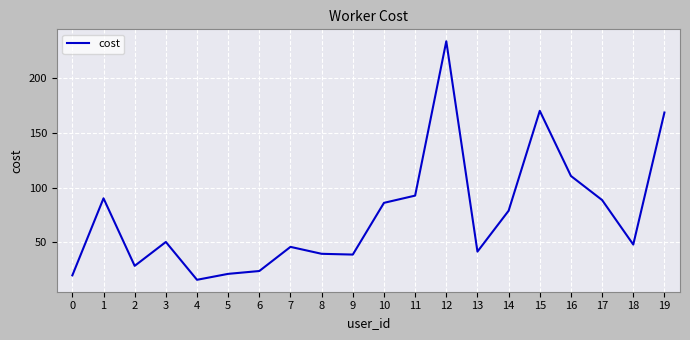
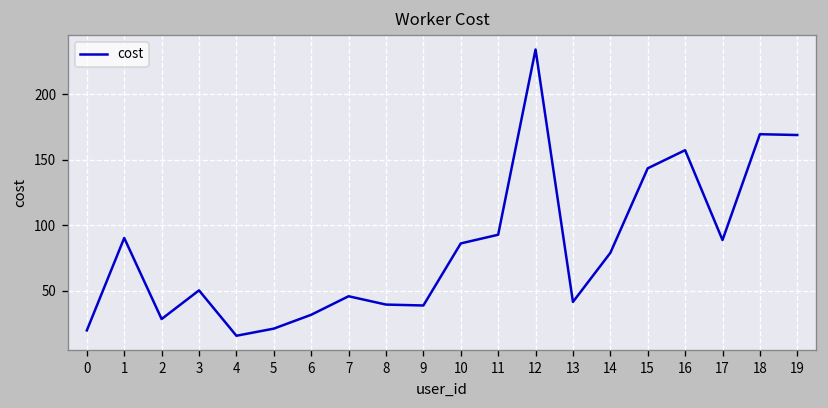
  {
    "0": 20,
    "1": 90,
    "2": 29,
    "3": 50,
    "4": 16,
    "5": 21,
-   "6": 24,
+   "6": 32,
    "7": 46,
    "8": 40,
    "9": 39,
    "10": 86,
    "11": 93,
    "12": 234,
    "13": 42,
    "14": 79,
-   "15": 170,
-   "16": 111,
+   "15": 143,
+   "16": 157,
    "17": 89,
-   "18": 48,
+   "18": 169,
    "19": 169
  }
